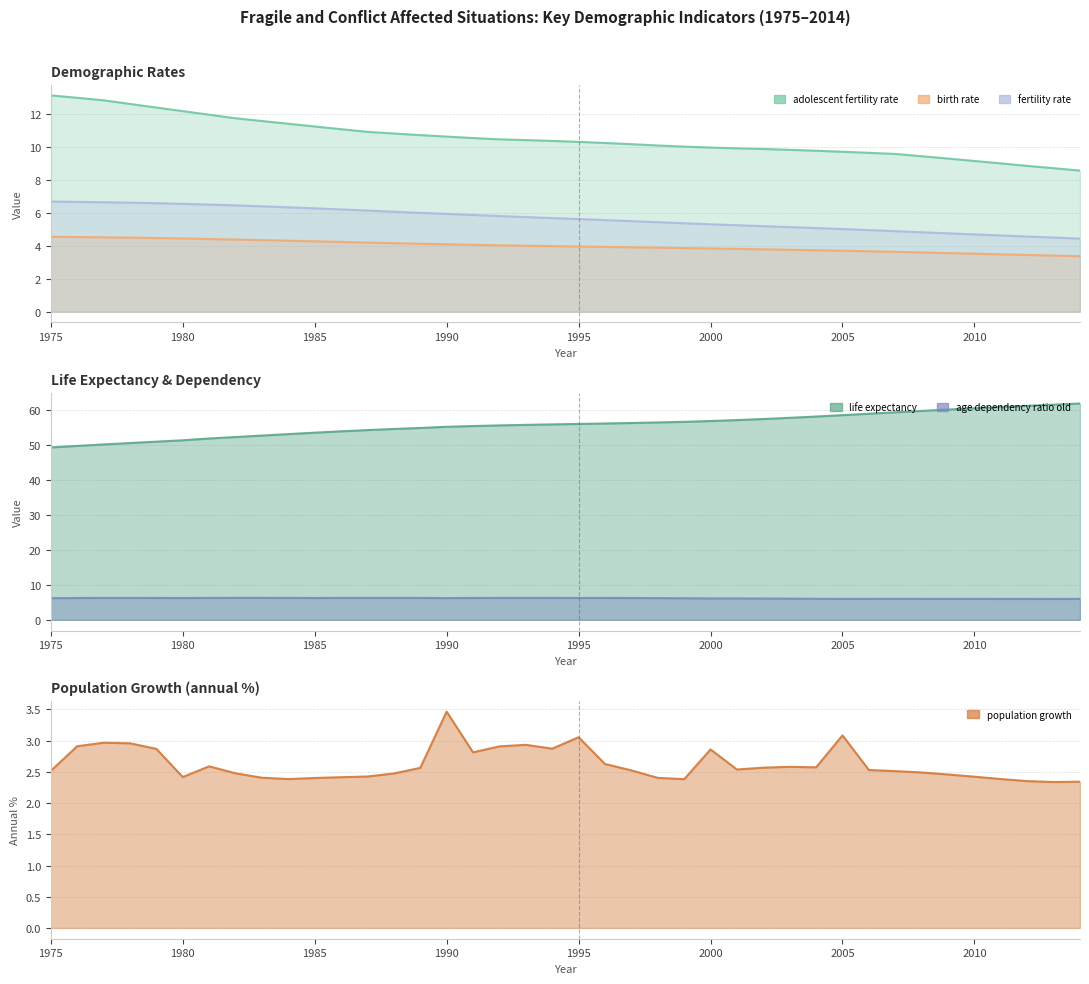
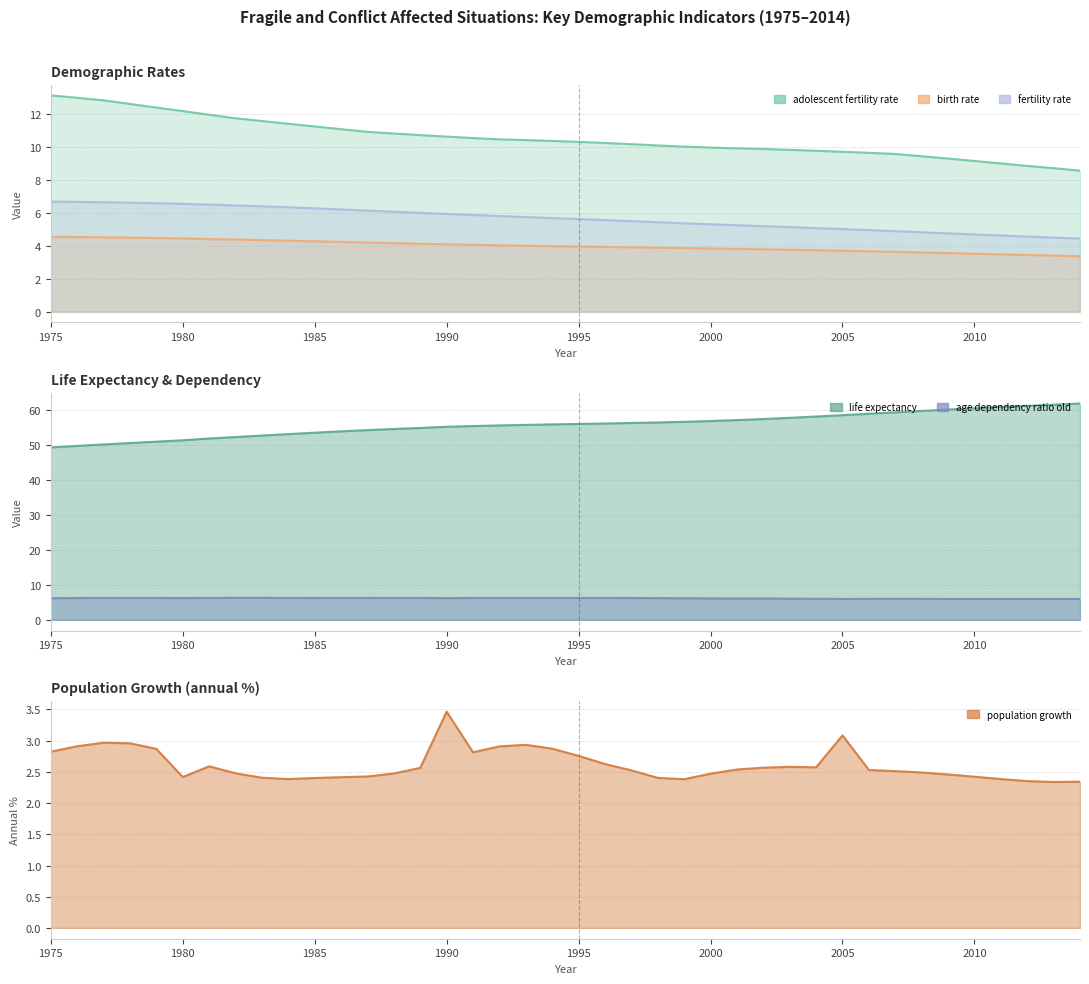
  {
    "Population Growth (annual %)": {
-     "1975": 2.5,
+     "1975": 2.8,
      "1980": 2.4,
      "1985": 2.4,
      "1990": 3.5,
-     "1995": 3.1,
-     "2000": 2.9,
+     "1995": 2.8,
+     "2000": 2.5,
      "2005": 3.1,
      "2010": 2.4
    }
  }
